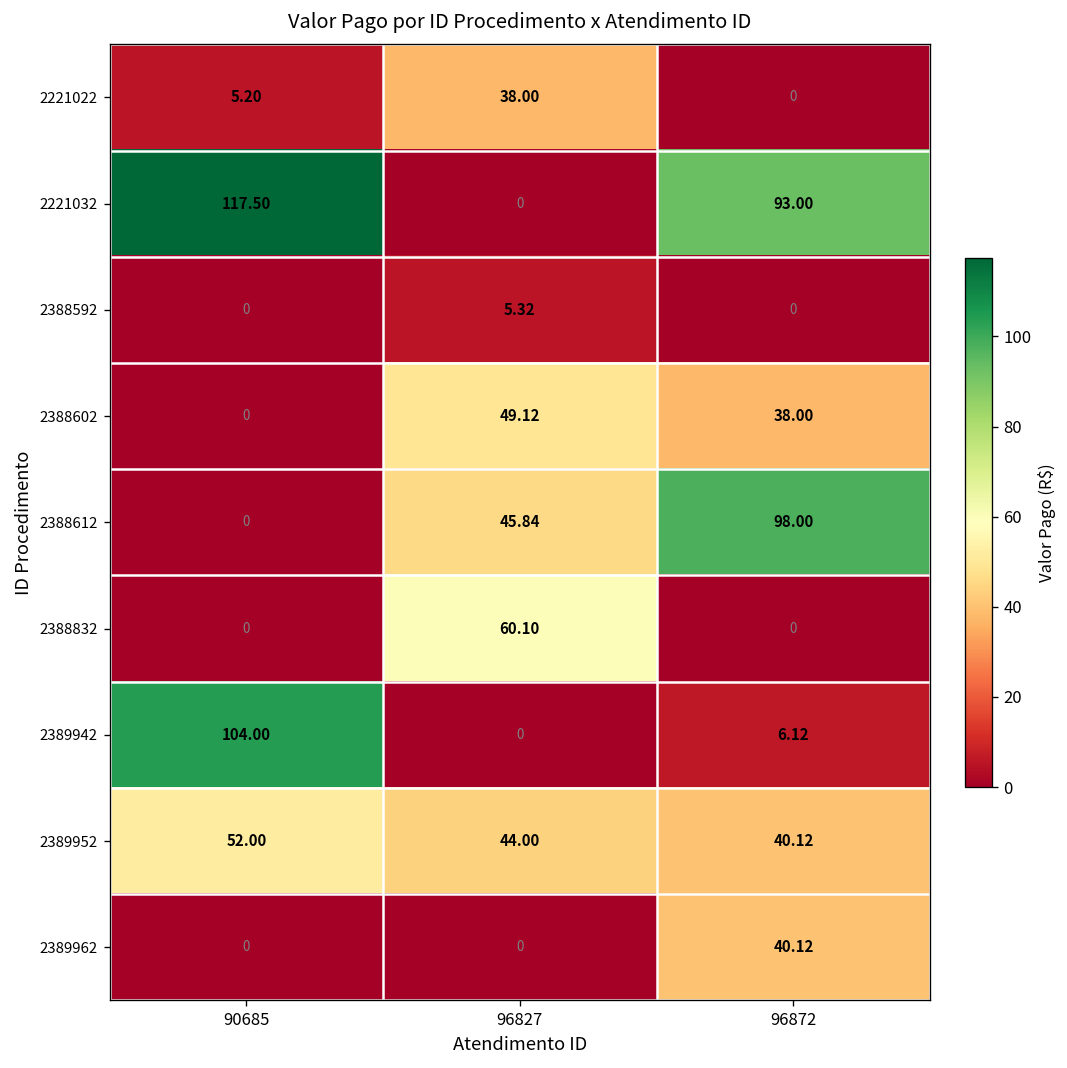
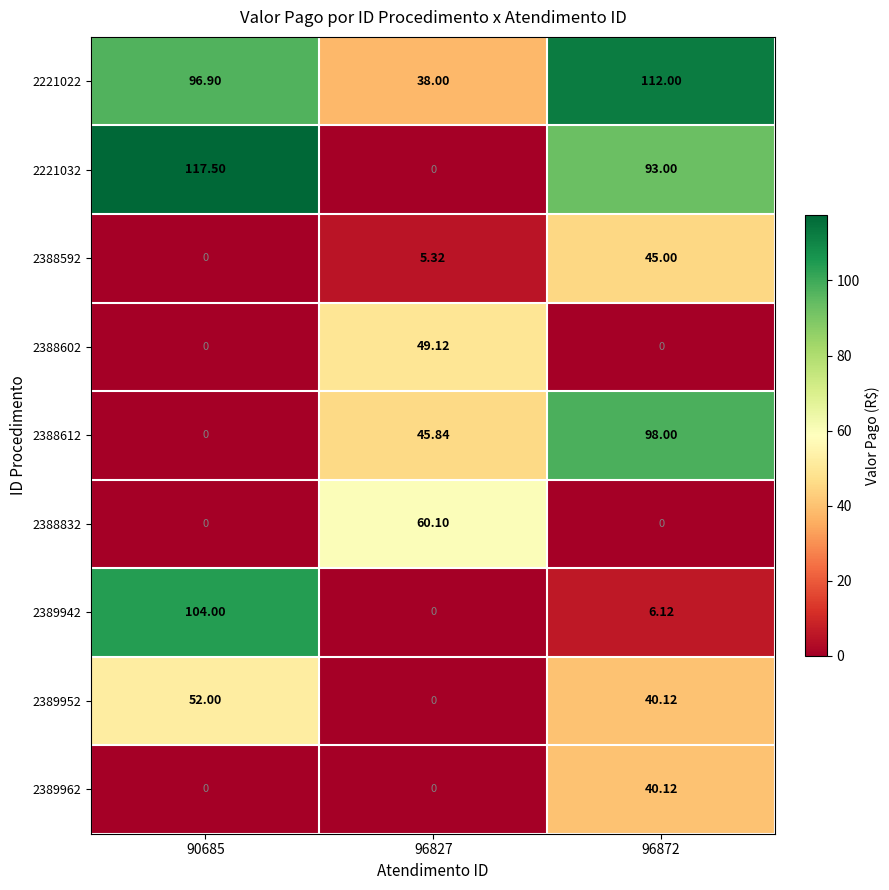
  {
    "2221022": {
-     "90685": 5.20,
+     "90685": 96.90,
      "96827": 38.00,
-     "96872": 0
+     "96872": 112.00
    },
    "2221032": {
      "90685": 117.50,
      "96827": 0,
      "96872": 93.00
    },
    "2388592": {
      "90685": 0,
      "96827": 5.32,
-     "96872": 0
+     "96872": 45.00
    },
    "2388602": {
      "90685": 0,
      "96827": 49.12,
-     "96872": 38.00
+     "96872": 0
    },
    "2388612": {
      "90685": 0,
      "96827": 45.84,
      "96872": 98.00
    },
    "2388832": {
      "90685": 0,
      "96827": 60.10,
      "96872": 0
    },
    "2389942": {
      "90685": 104.00,
      "96827": 0,
      "96872": 6.12
    },
    "2389952": {
      "90685": 52.00,
-     "96827": 44.00,
+     "96827": 0,
      "96872": 40.12
    },
    "2389962": {
      "90685": 0,
      "96827": 0,
      "96872": 40.12
    }
  }
